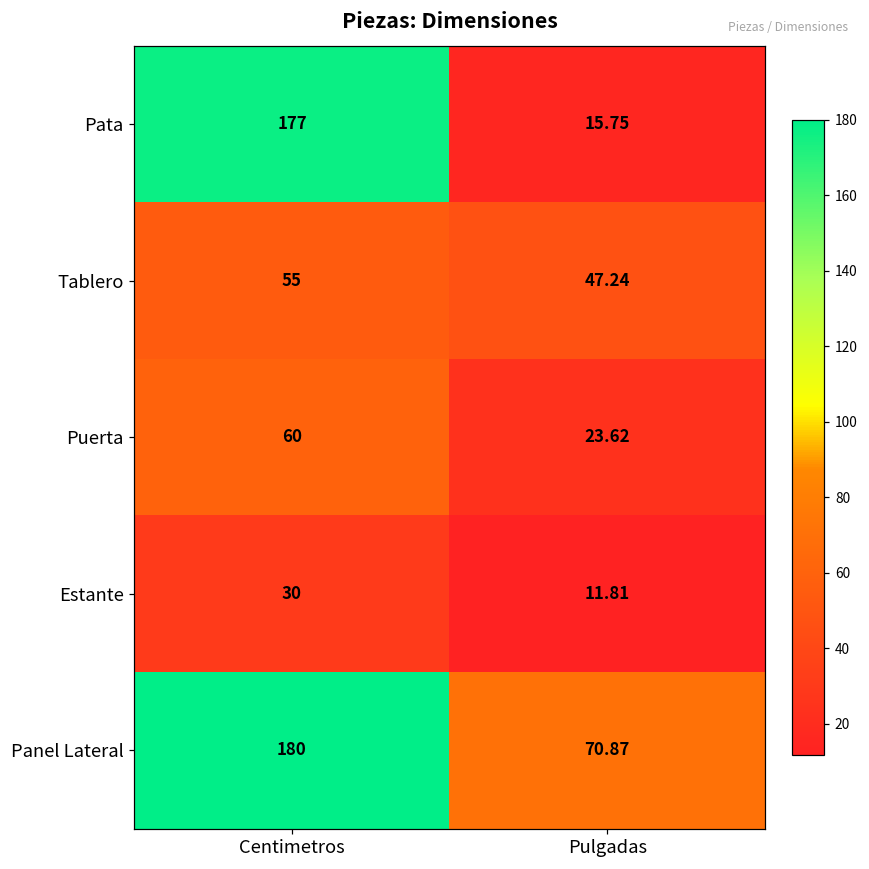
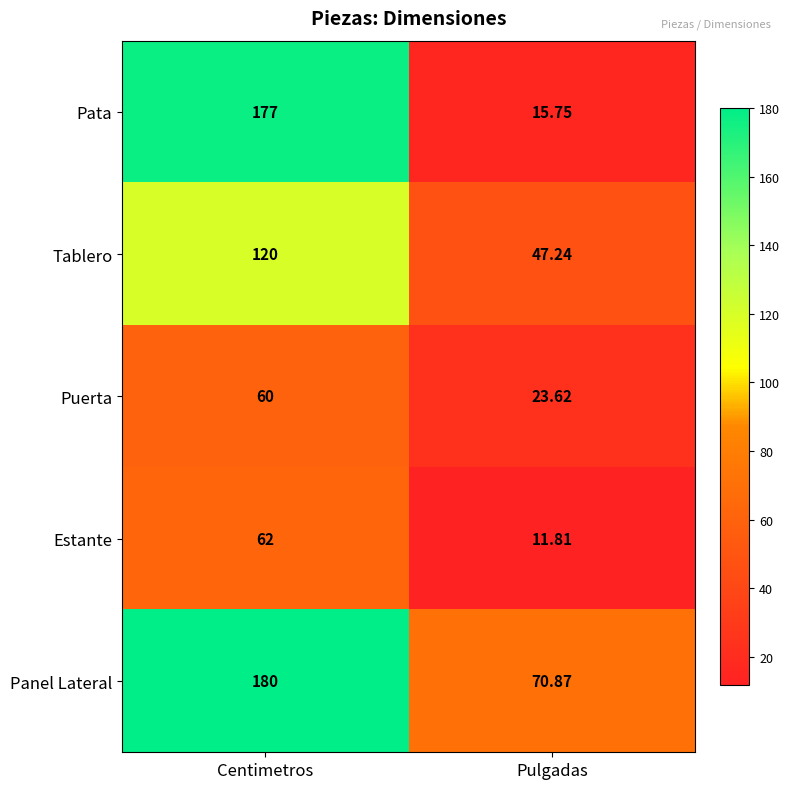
  {
    "Pata": {
      "Centimetros": 177,
      "Pulgadas": 15.75
    },
    "Tablero": {
-     "Centimetros": 55,
+     "Centimetros": 120,
      "Pulgadas": 47.24
    },
    "Puerta": {
      "Centimetros": 60,
      "Pulgadas": 23.62
    },
    "Estante": {
-     "Centimetros": 30,
+     "Centimetros": 62,
      "Pulgadas": 11.81
    },
    "Panel Lateral": {
      "Centimetros": 180,
      "Pulgadas": 70.87
    }
  }
